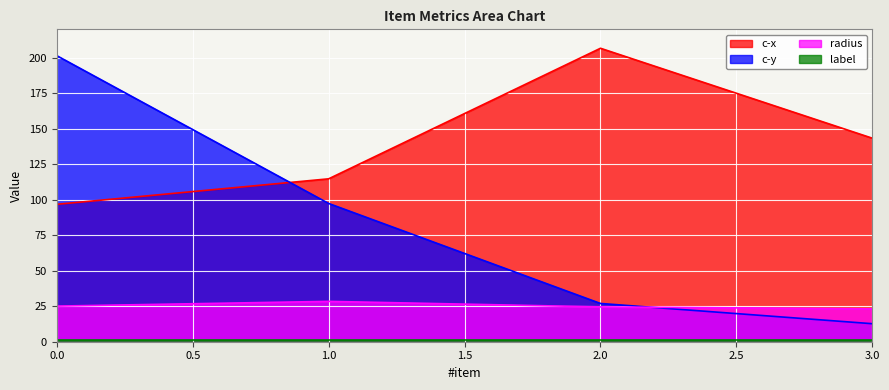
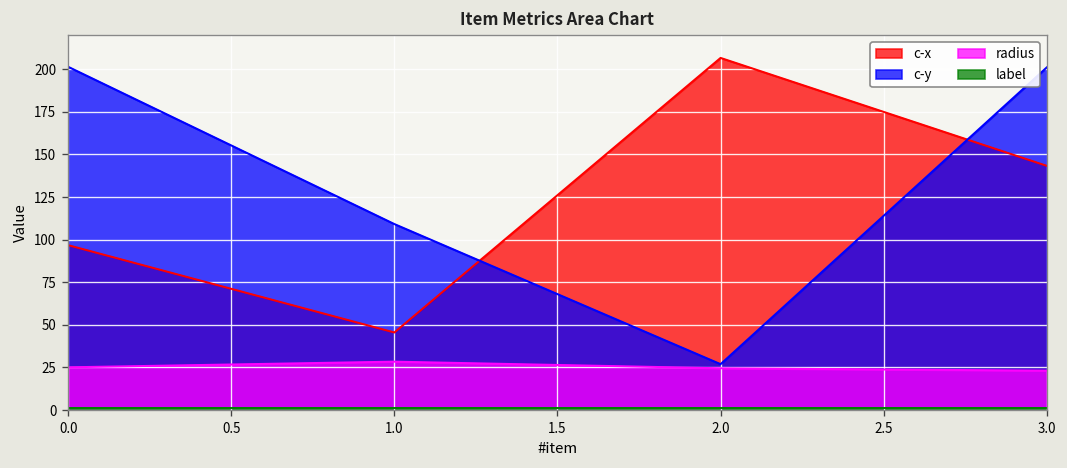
  {
    "c-x": {
      "0.0": 97,
-     "1.0": 115,
+     "1.0": 46,
      "2.0": 207,
      "3.0": 143
    },
    "c-y": {
      "0.0": 201,
-     "1.0": 97,
+     "1.0": 109,
      "2.0": 27,
-     "3.0": 13
+     "3.0": 201
    },
    "radius": {
      "0.0": 25,
      "1.0": 28,
      "2.0": 25,
      "3.0": 23
    },
    "label": {
      "0.0": 1,
      "1.0": 1,
      "2.0": 1,
      "3.0": 1
    }
  }
